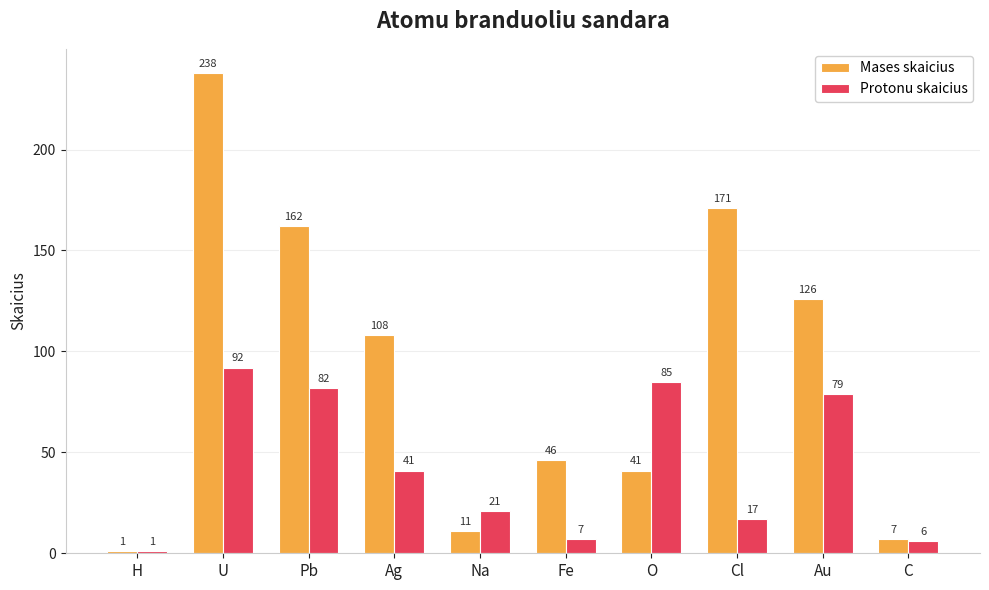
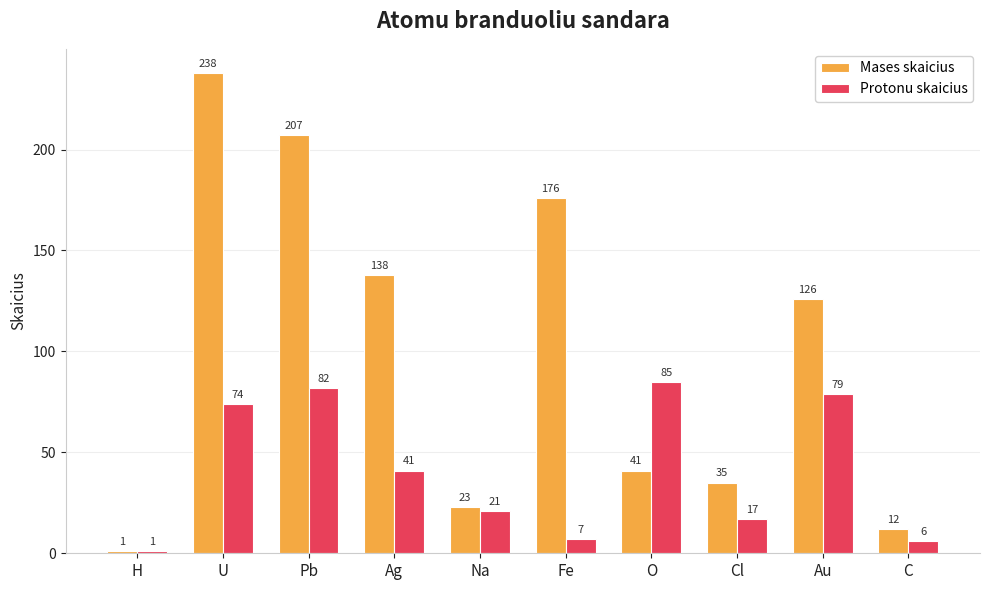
  {
    "Mases skaicius": {
      "H": 1,
      "U": 238,
-     "Pb": 162,
-     "Ag": 108,
-     "Na": 11,
-     "Fe": 46,
+     "Pb": 207,
+     "Ag": 138,
+     "Na": 23,
+     "Fe": 176,
      "O": 41,
-     "Cl": 171,
+     "Cl": 35,
      "Au": 126,
-     "C": 7
+     "C": 12
    },
    "Protonu skaicius": {
      "H": 1,
-     "U": 92,
+     "U": 74,
      "Pb": 82,
      "Ag": 41,
      "Na": 21,
      "Fe": 7,
      "O": 85,
      "Cl": 17,
      "Au": 79,
      "C": 6
    }
  }
